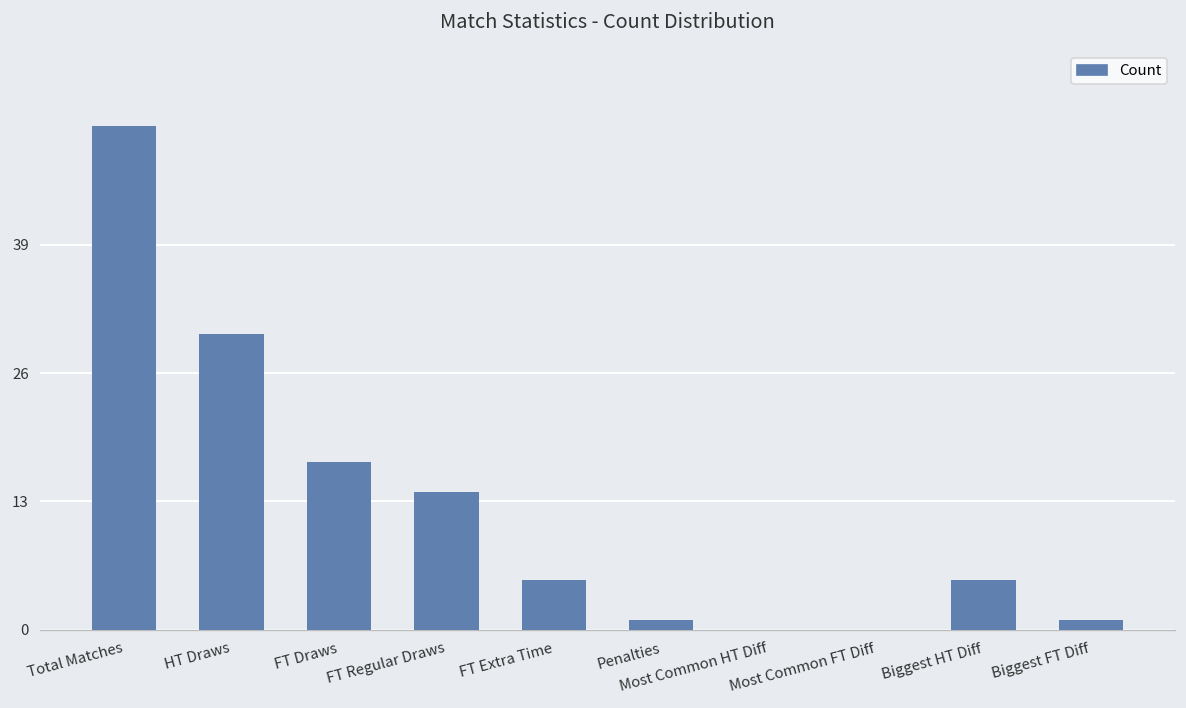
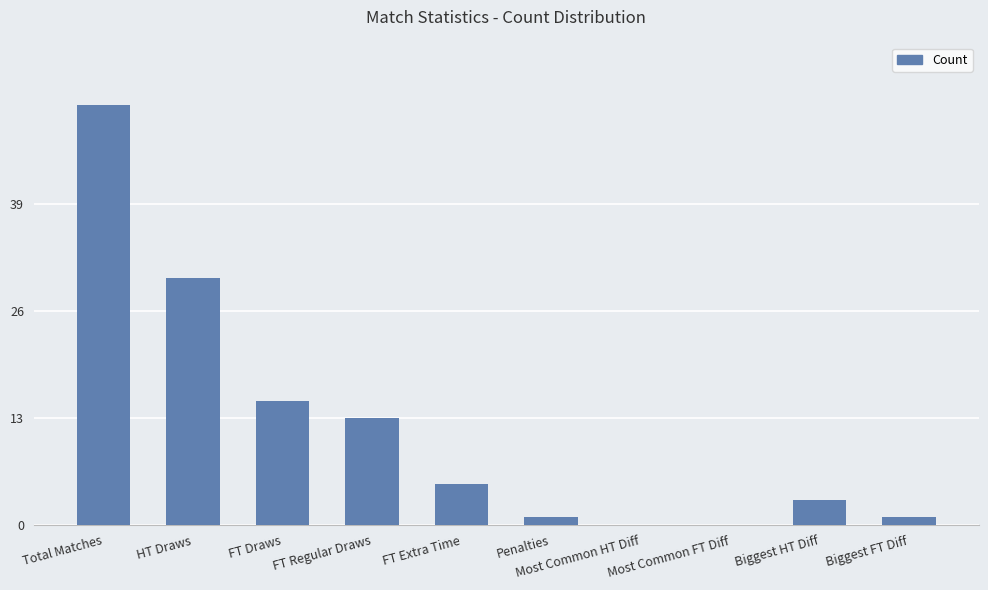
  {
    "Total Matches": 51,
    "HT Draws": 30,
-   "FT Draws": 17,
-   "FT Regular Draws": 14,
+   "FT Draws": 15,
+   "FT Regular Draws": 13,
    "FT Extra Time": 5,
    "Penalties": 1,
    "Most Common HT Diff": 0,
    "Most Common FT Diff": 0,
-   "Biggest HT Diff": 5,
+   "Biggest HT Diff": 3,
    "Biggest FT Diff": 1
  }
